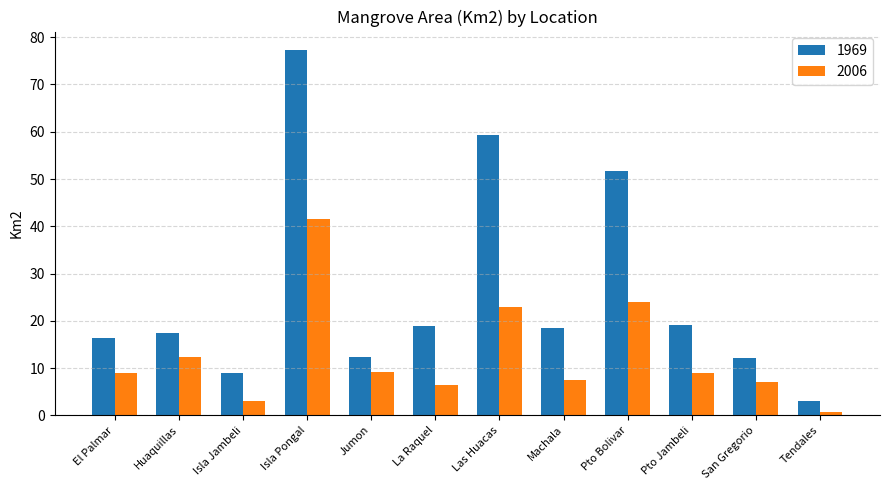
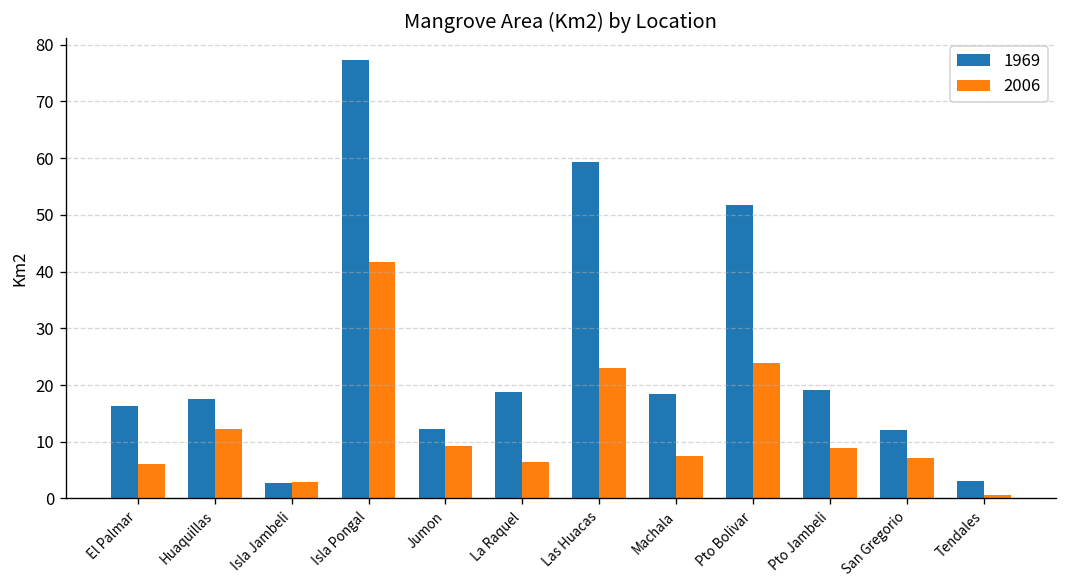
  {
    "1969": {
      "El Palmar": 16,
      "Huaquillas": 17,
-     "Isla Jambeli": 9,
+     "Isla Jambeli": 3,
      "Isla Pongal": 77,
      "Jumon": 12,
      "La Raquel": 19,
      "Las Huacas": 59,
      "Machala": 18,
      "Pto Bolivar": 52,
      "Pto Jambeli": 19,
      "San Gregorio": 12,
      "Tendales": 3
    },
    "2006": {
-     "El Palmar": 9,
+     "El Palmar": 6,
      "Huaquillas": 12,
      "Isla Jambeli": 3,
      "Isla Pongal": 42,
      "Jumon": 9,
      "La Raquel": 6,
      "Las Huacas": 23,
      "Machala": 8,
      "Pto Bolivar": 24,
      "Pto Jambeli": 9,
      "San Gregorio": 7,
      "Tendales": 1
    }
  }
